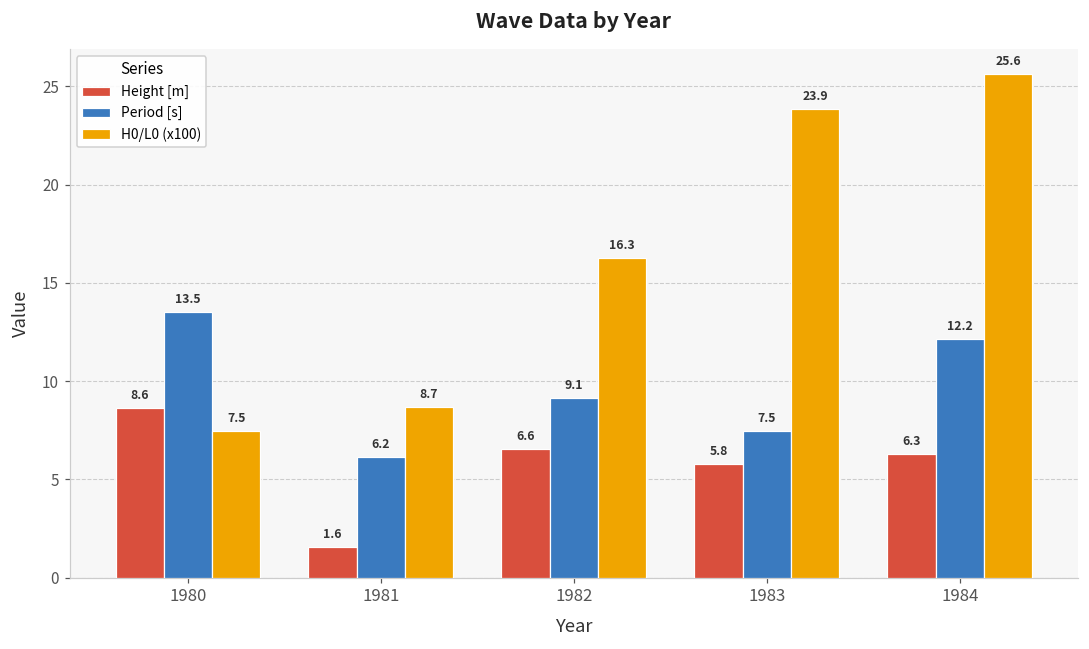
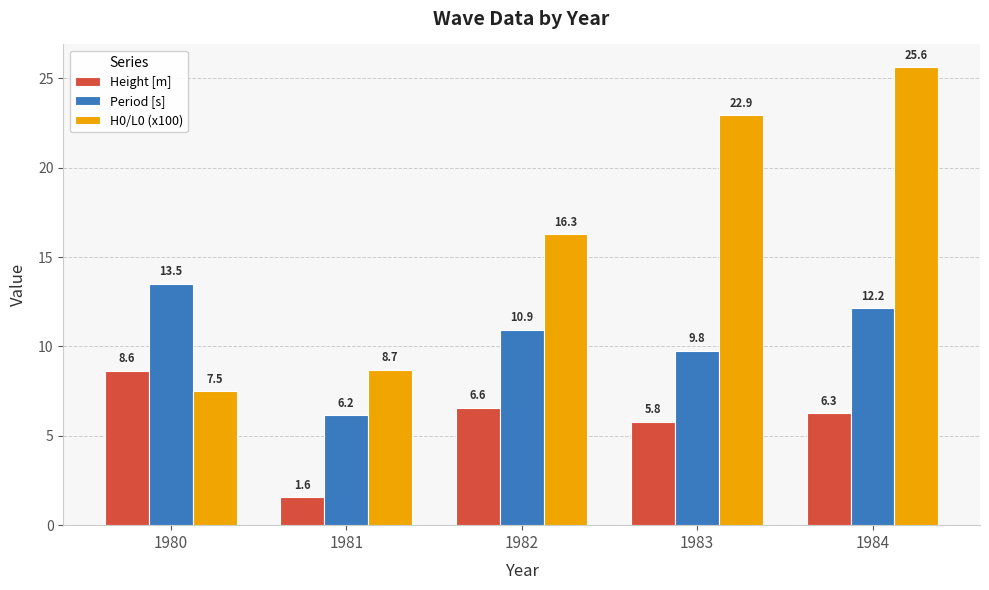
  {
    "Height [m]": {
      "1980": 8.6,
      "1981": 1.6,
      "1982": 6.6,
      "1983": 5.8,
      "1984": 6.3
    },
    "Period [s]": {
      "1980": 13.5,
      "1981": 6.2,
-     "1982": 9.1,
-     "1983": 7.5,
+     "1982": 10.9,
+     "1983": 9.8,
      "1984": 12.2
    },
    "H0/L0 (x100)": {
      "1980": 7.5,
      "1981": 8.7,
      "1982": 16.3,
-     "1983": 23.9,
+     "1983": 22.9,
      "1984": 25.6
    }
  }
